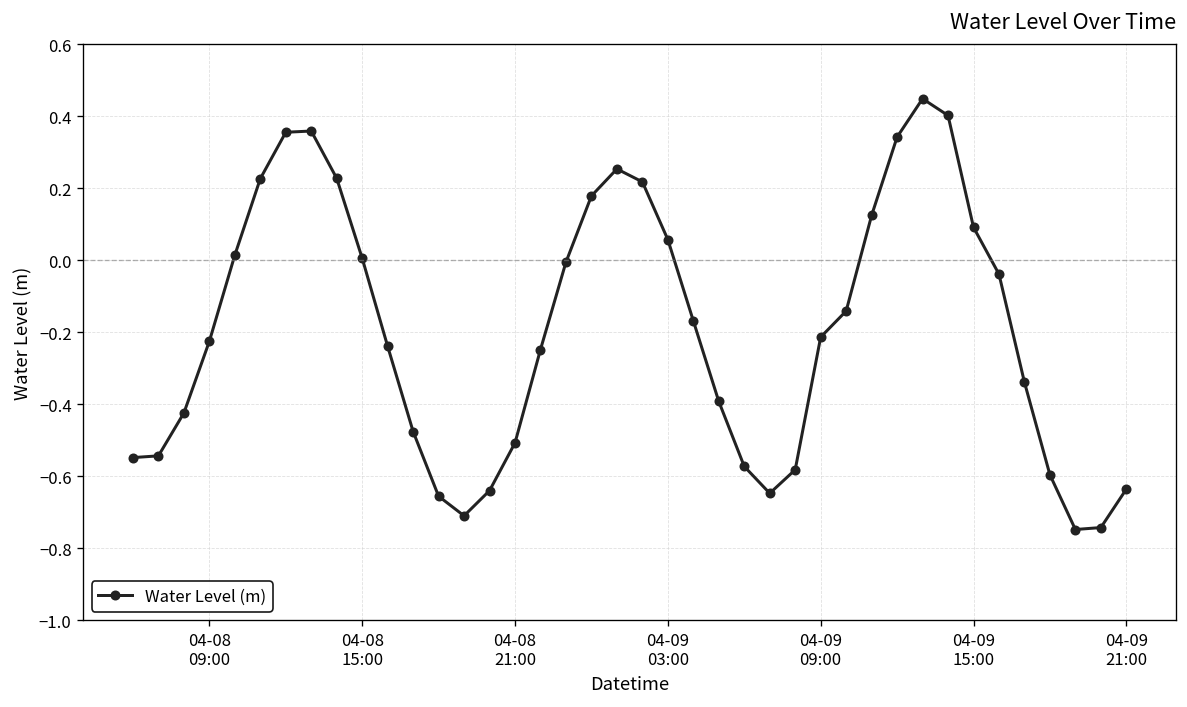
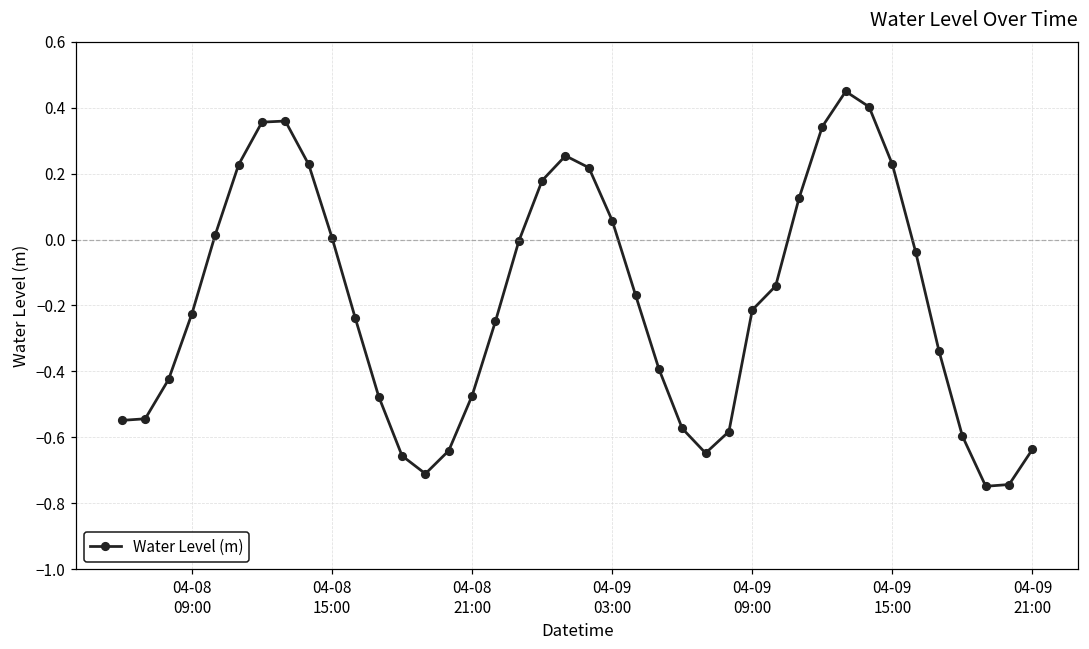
  {
    "04-08 09:00": -0.23,
    "04-08 15:00": 0.01,
-   "04-08 21:00": -0.51,
+   "04-08 21:00": -0.47,
    "04-09 03:00": 0.06,
    "04-09 09:00": -0.21,
-   "04-09 15:00": 0.09,
+   "04-09 15:00": 0.23,
    "04-09 21:00": -0.64
  }
